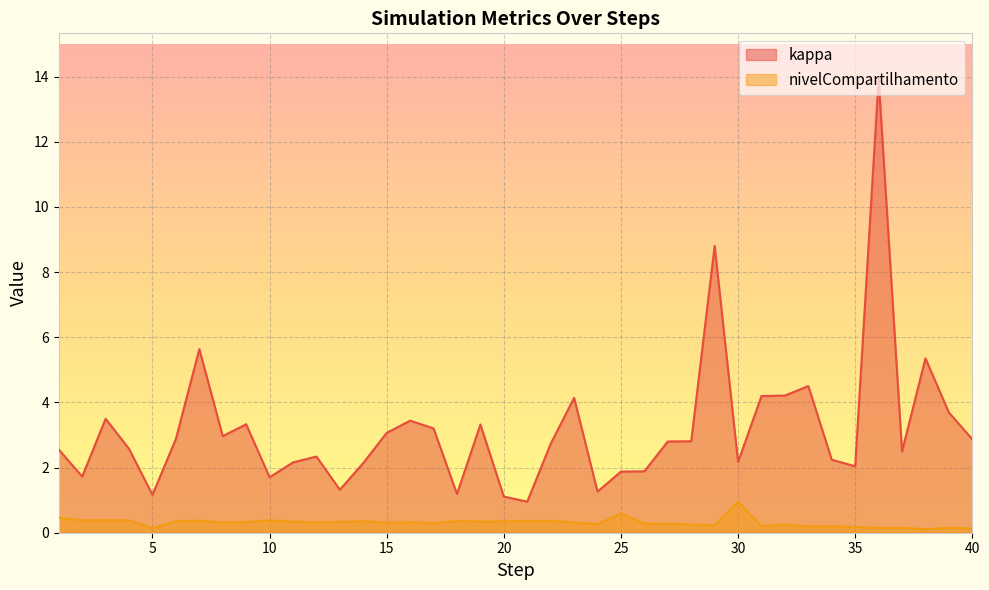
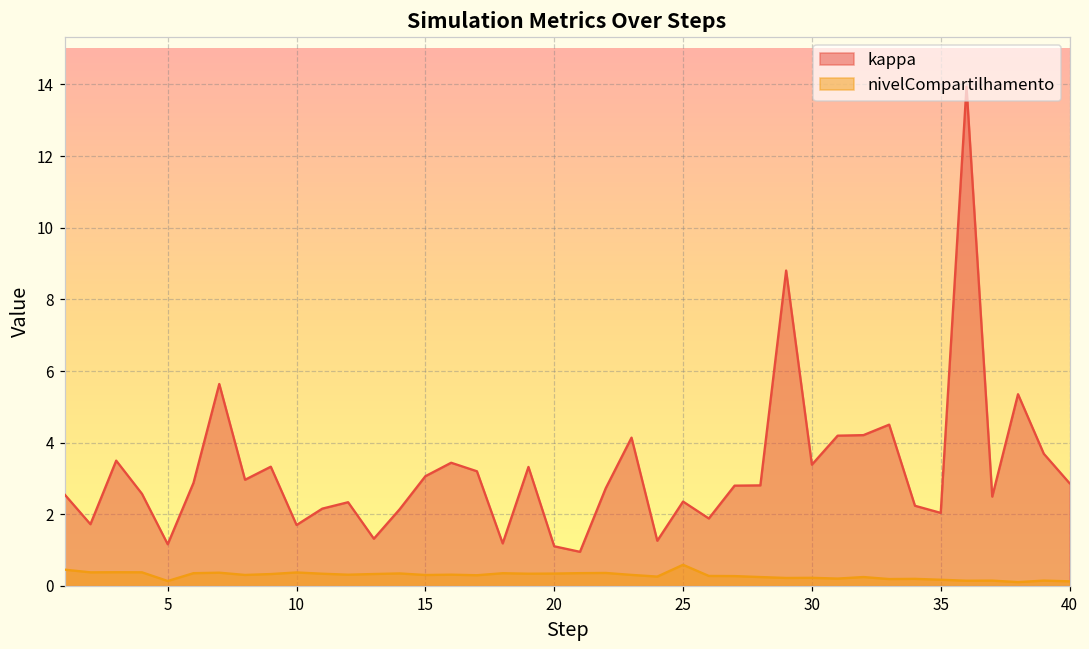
  {
    "kappa": {
      "5": 1.2,
      "10": 1.7,
      "15": 3.1,
      "20": 1.1,
-     "25": 1.9,
-     "30": 2.2,
+     "25": 2.4,
+     "30": 3.4,
      "35": 2.0,
      "40": 2.9
    },
    "nivelCompartilhamento": {
      "5": 0.1,
      "10": 0.4,
      "15": 0.3,
      "20": 0.3,
      "25": 0.6,
-     "30": 0.9,
+     "30": 0.2,
      "35": 0.2,
      "40": 0.1
    }
  }
